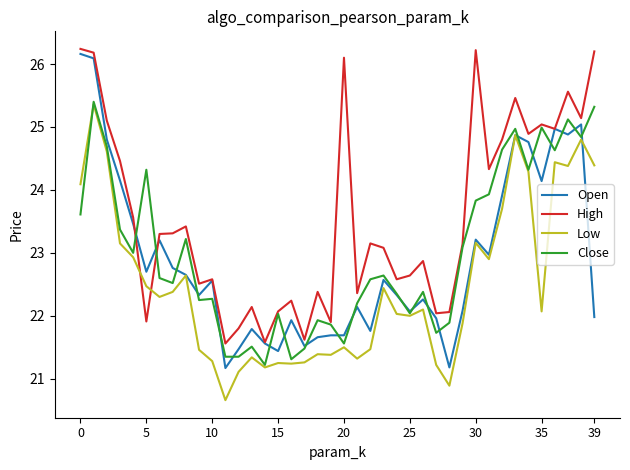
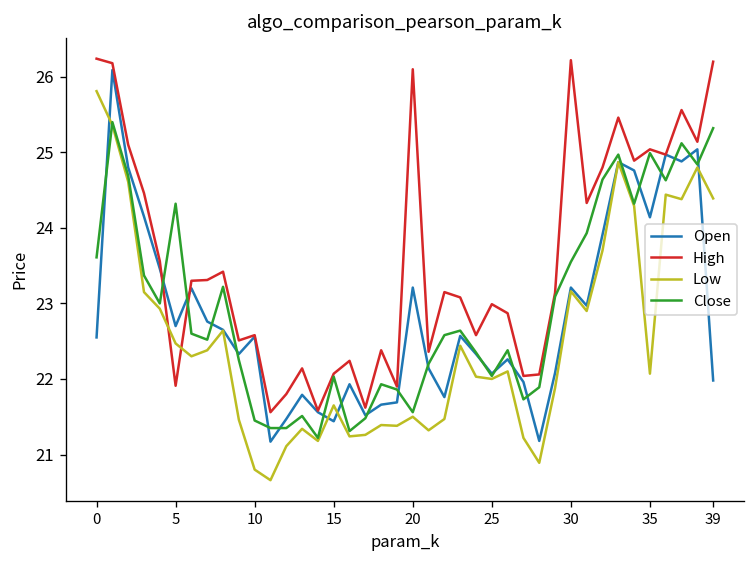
  {
    "Open": {
-     "0": 26.2,
+     "0": 22.6,
      "5": 22.7,
      "15": 21.4,
-     "20": 21.7,
+     "20": 23.2,
      "30": 23.2,
      "35": 24.1,
      "39": 22.0
    },
    "High": {
      "0": 26.2,
      "5": 21.9,
      "20": 26.1,
-     "25": 22.6,
+     "25": 23.0,
      "30": 26.2,
      "35": 25.0,
      "39": 26.2
    },
    "Low": {
-     "0": 24.1,
+     "0": 25.8,
      "5": 22.5,
-     "10": 21.3,
-     "15": 21.3,
+     "10": 20.8,
+     "15": 21.7,
      "20": 21.5,
      "30": 23.2,
      "35": 22.1,
      "39": 24.4
    },
    "Close": {
      "0": 23.6,
      "5": 24.3,
-     "10": 22.3,
+     "10": 21.5,
      "20": 21.6,
-     "30": 23.8,
+     "30": 23.6,
      "35": 25.0,
      "39": 25.3
    }
  }
